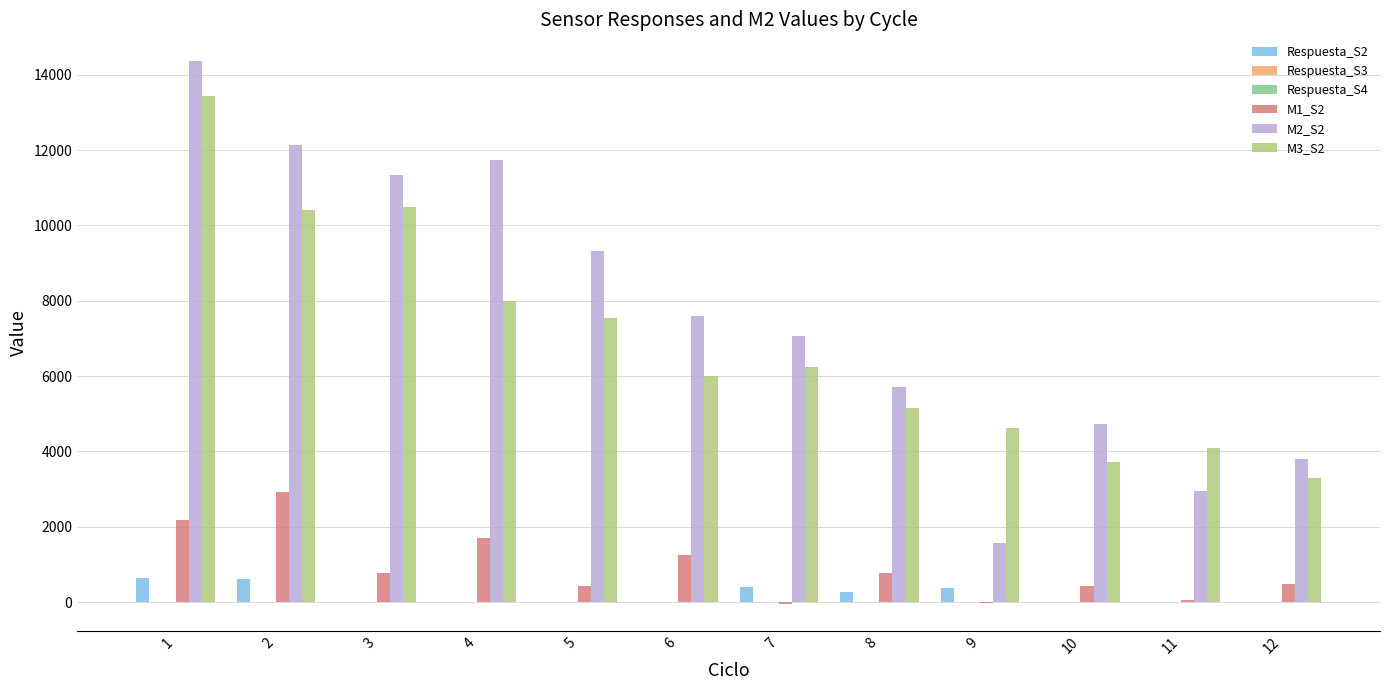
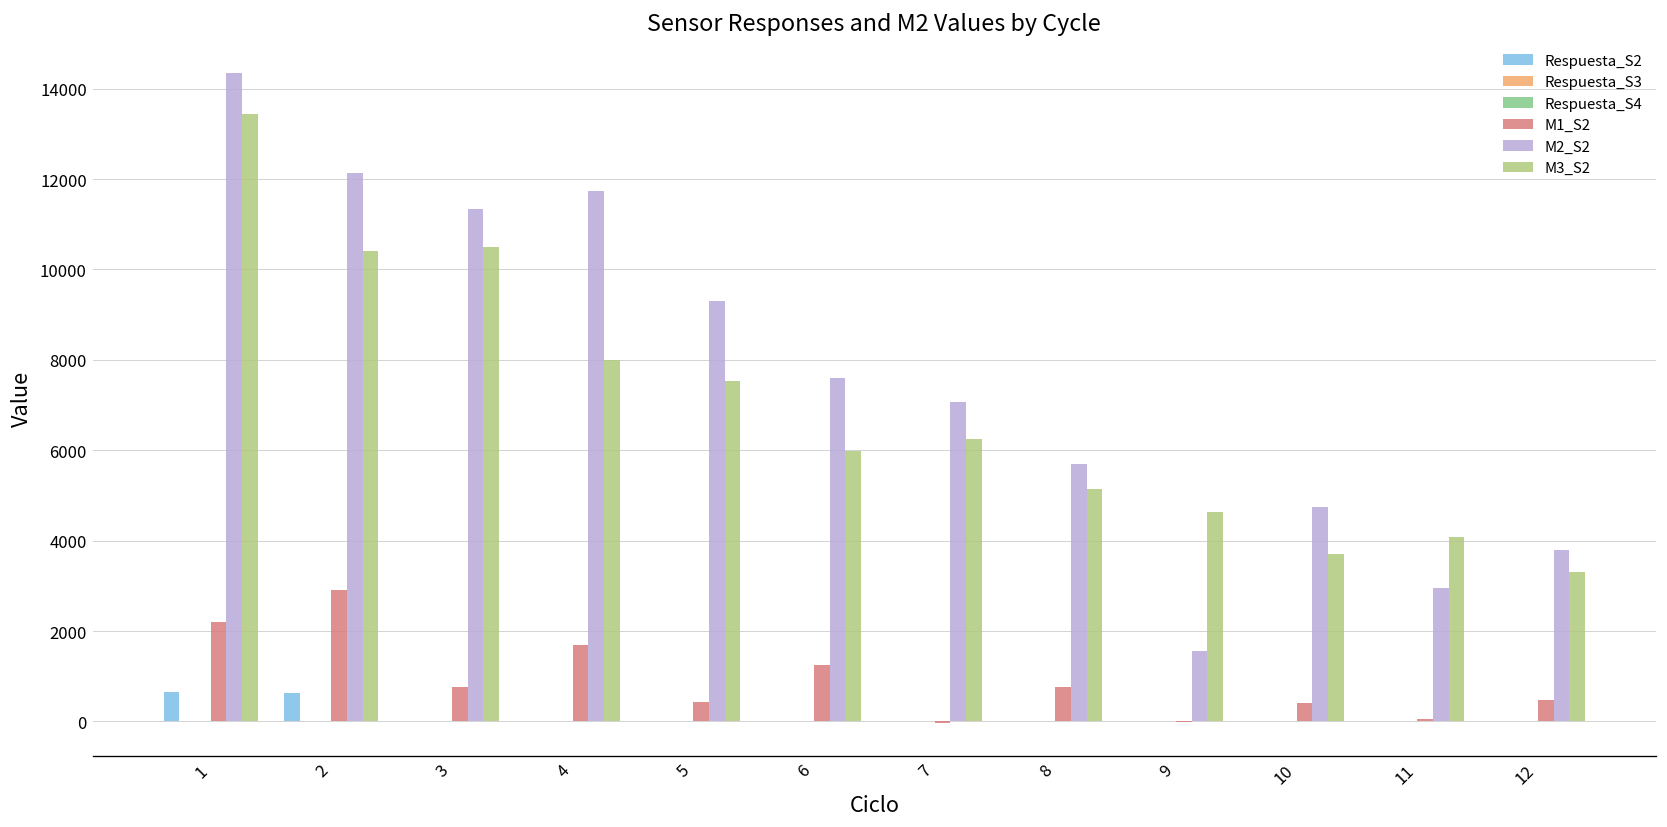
  {
    "Respuesta_S2": {
      "1": 600,
      "2": 600,
-     "7": 400,
-     "8": 300,
-     "9": 400
+     "7": 0,
+     "8": 0,
+     "9": 0
    },
    "M2_S2": {
      "1": 14400,
      "2": 12100,
      "3": 11300,
      "4": 11700,
      "5": 9300,
      "6": 7600,
      "7": 7100,
      "8": 5700,
      "9": 1600,
      "10": 4700,
      "11": 2900,
      "12": 3800
    }
  }
